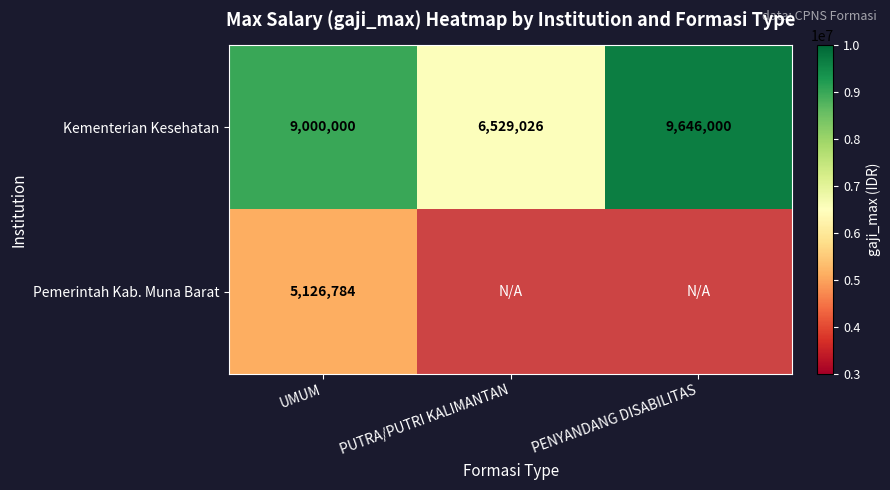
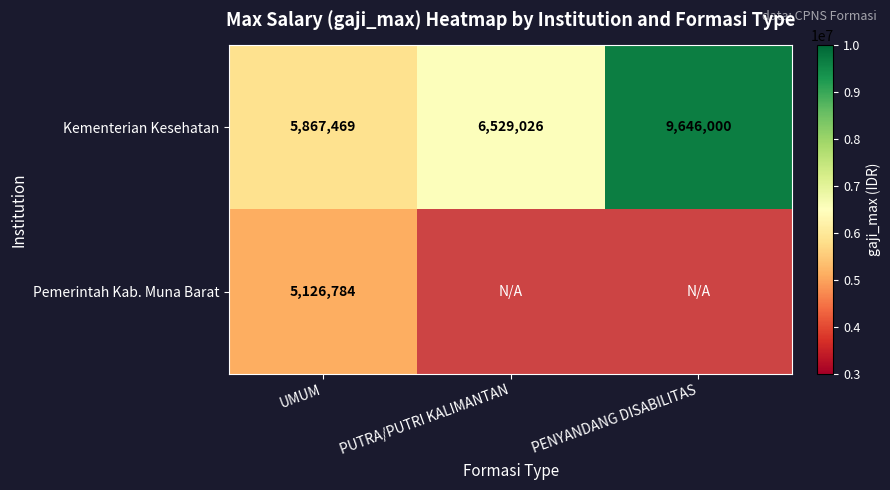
  {
    "Kementerian Kesehatan": {
-     "UMUM": "9,000,000",
+     "UMUM": "5,867,469",
      "PUTRA/PUTRI KALIMANTAN": "6,529,026",
      "PENYANDANG DISABILITAS": "9,646,000"
    },
    "Pemerintah Kab. Muna Barat": {
      "UMUM": "5,126,784"
    }
  }
